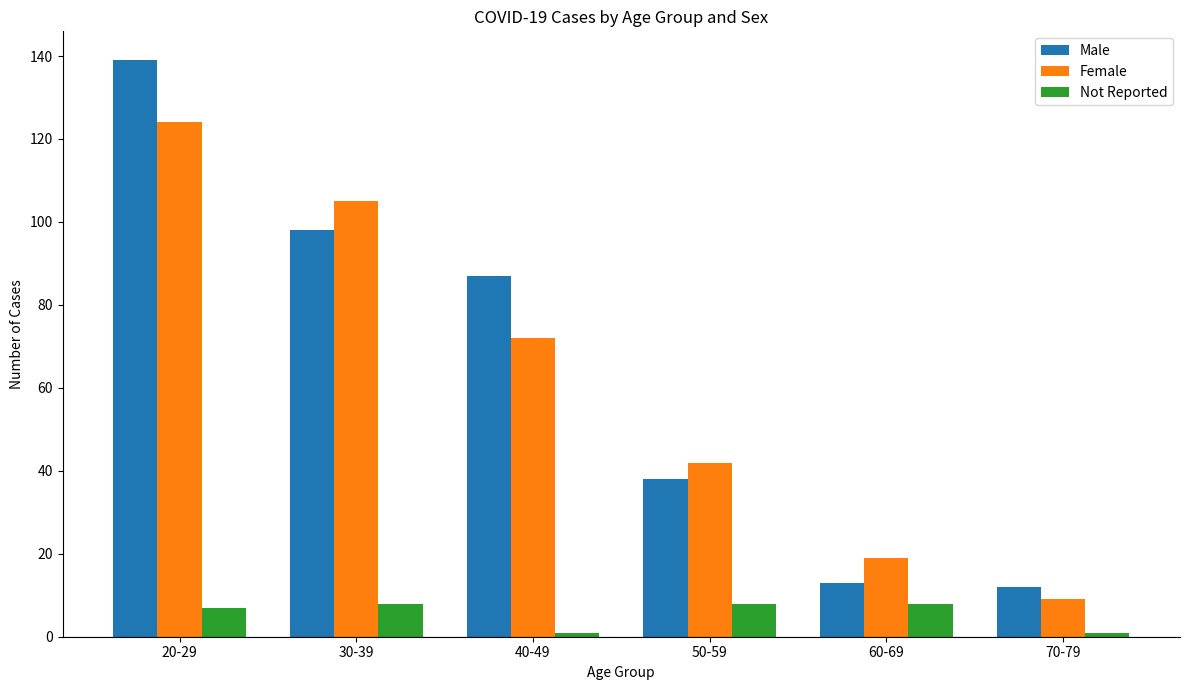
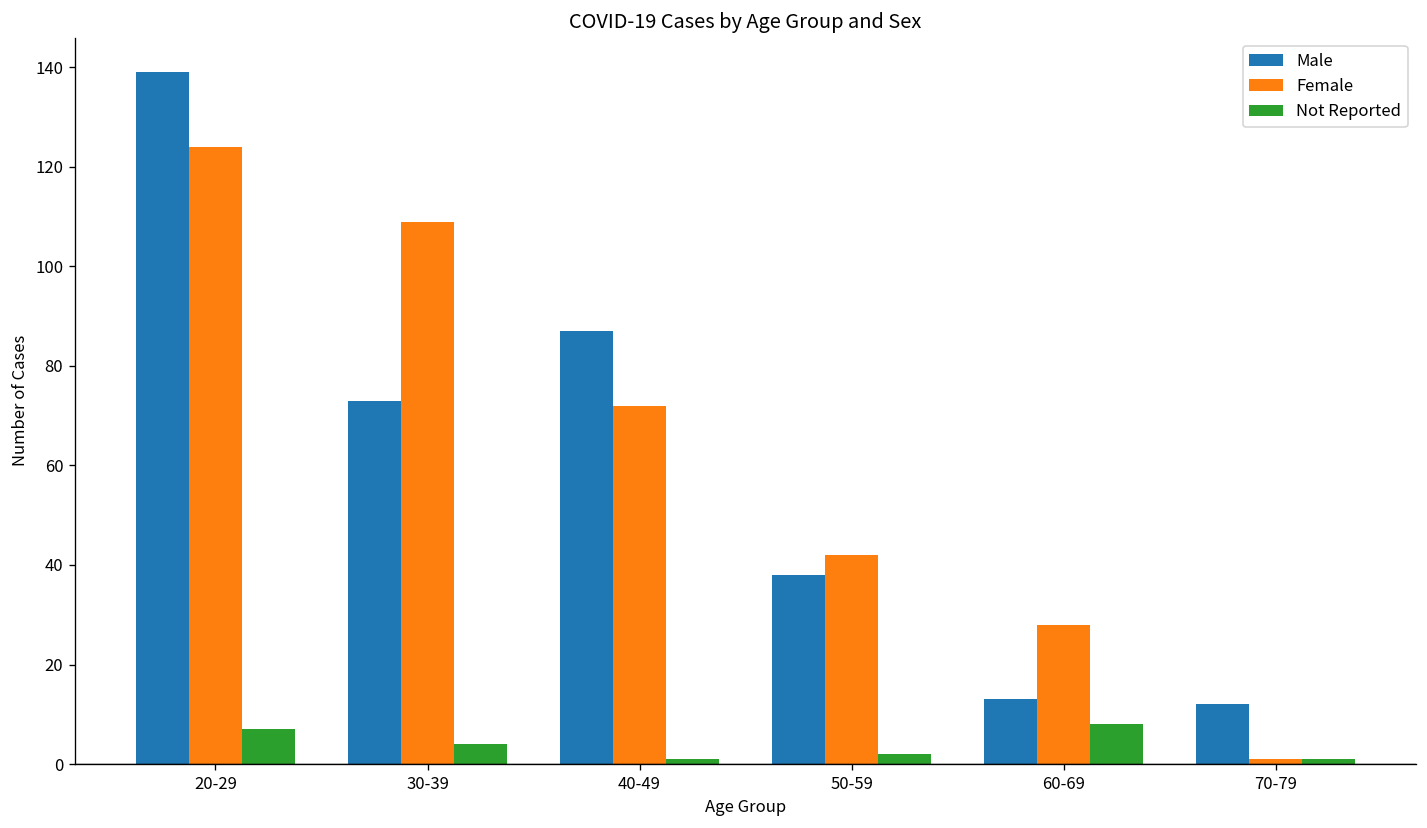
  {
    "Male": {
      "20-29": 139,
-     "30-39": 98,
+     "30-39": 73,
      "40-49": 87,
      "50-59": 38,
      "60-69": 13,
      "70-79": 12
    },
    "Female": {
      "20-29": 124,
-     "30-39": 105,
+     "30-39": 109,
      "40-49": 72,
      "50-59": 42,
-     "60-69": 19,
-     "70-79": 9
+     "60-69": 28,
+     "70-79": 1
    },
    "Not Reported": {
      "20-29": 7,
-     "30-39": 8,
+     "30-39": 4,
      "40-49": 1,
-     "50-59": 8,
+     "50-59": 2,
      "60-69": 8,
      "70-79": 1
    }
  }
